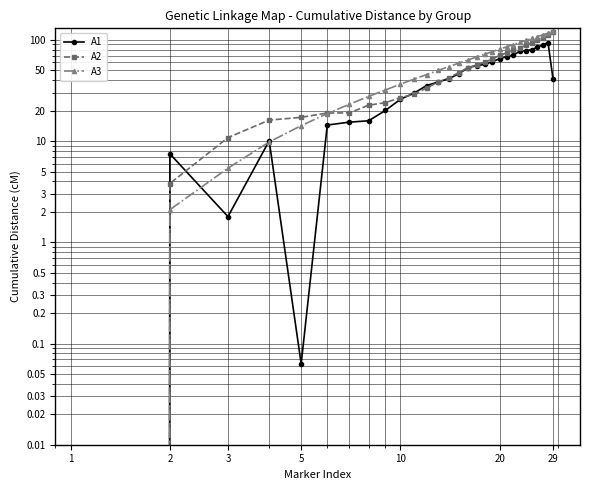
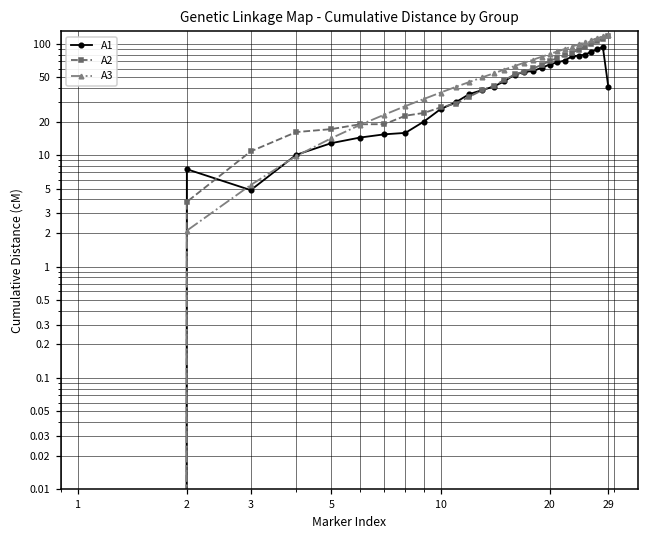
  {
    "A1": {
      "2": 7,
-     "3": 1.8,
-     "5": 0.06,
+     "3": 5,
+     "5": 13,
      "20": 70,
      "29": 41
    }
  }
